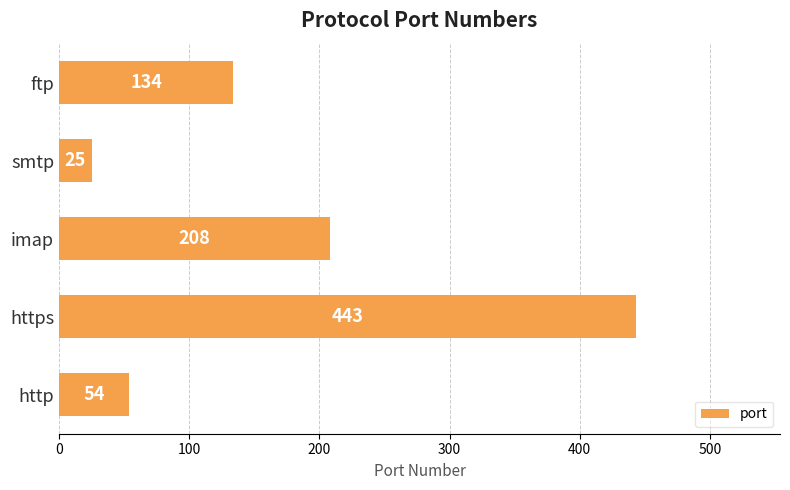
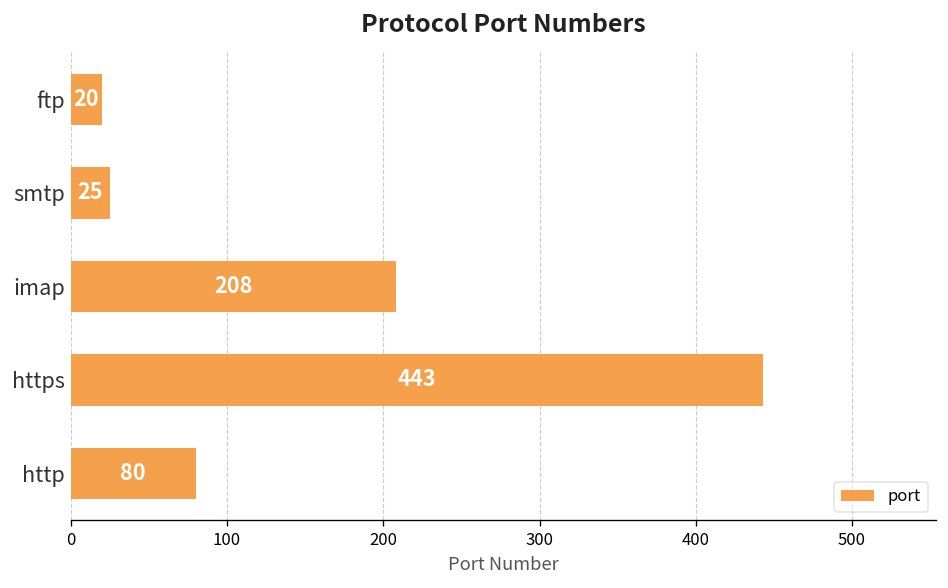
  {
-   "ftp": 134,
+   "ftp": 20,
    "smtp": 25,
    "imap": 208,
    "https": 443,
-   "http": 54
+   "http": 80
  }
